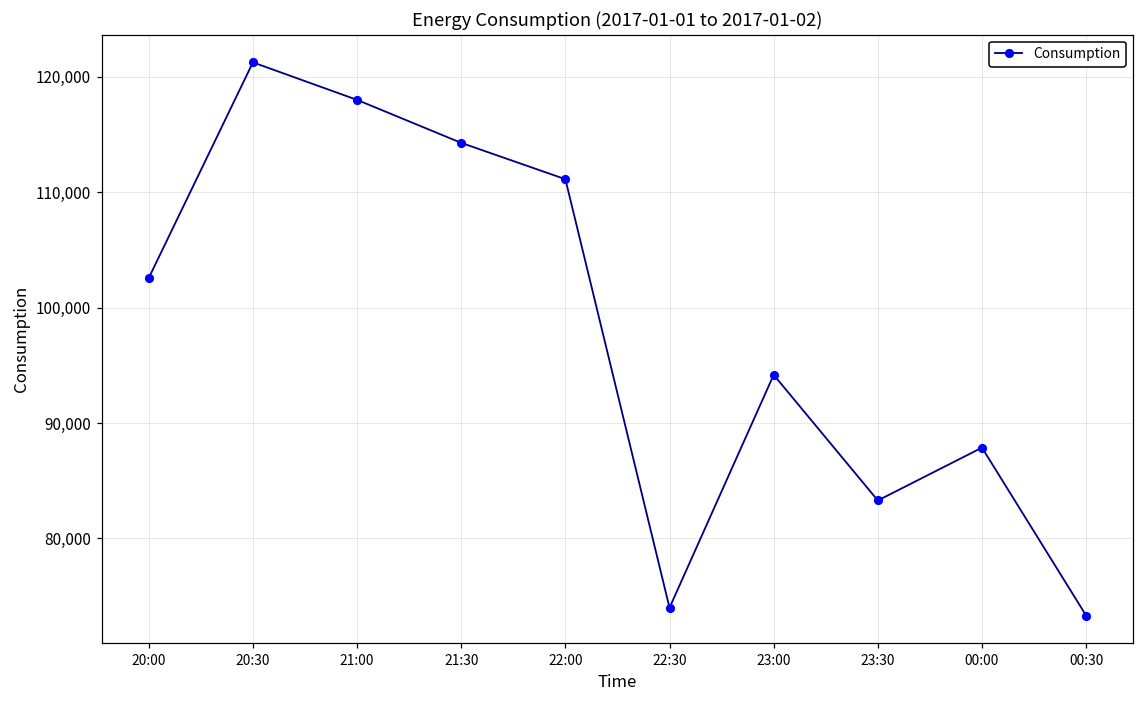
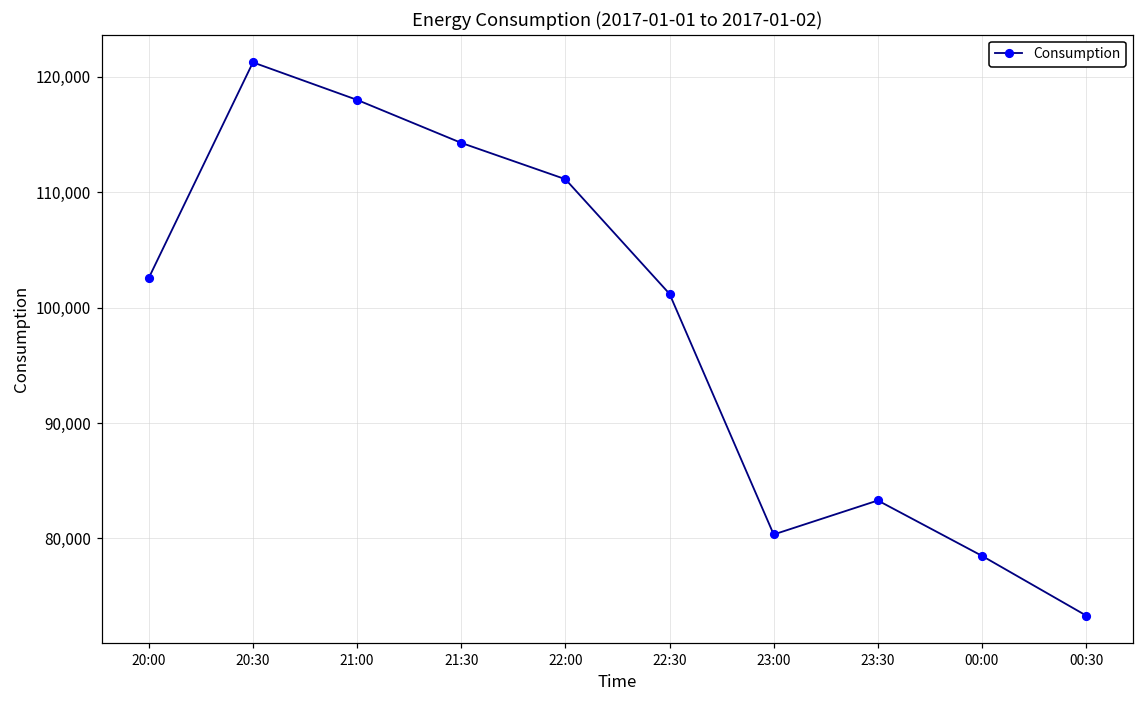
  {
    "20:00": "102,600",
    "20:30": "121,300",
    "21:00": "118,000",
    "21:30": "114,300",
    "22:00": "111,100",
-   "22:30": "74,000",
-   "23:00": "94,200",
+   "22:30": "101,200",
+   "23:00": "80,300",
    "23:30": "83,300",
-   "00:00": "87,900",
+   "00:00": "78,500",
    "00:30": "73,300"
  }
